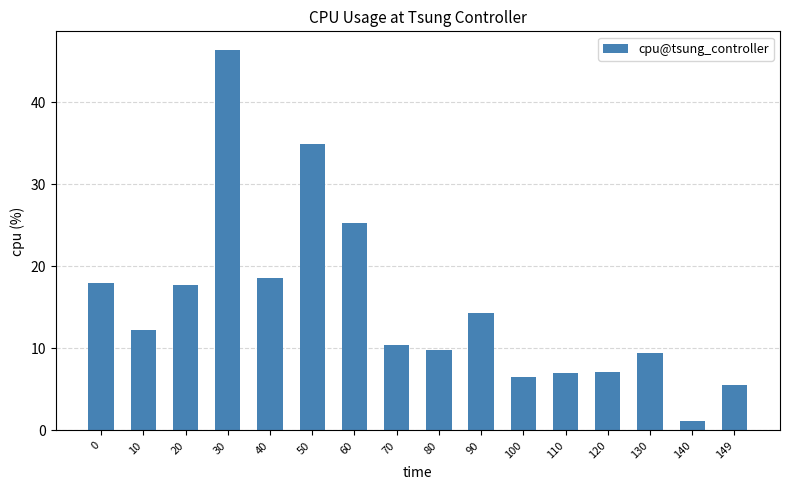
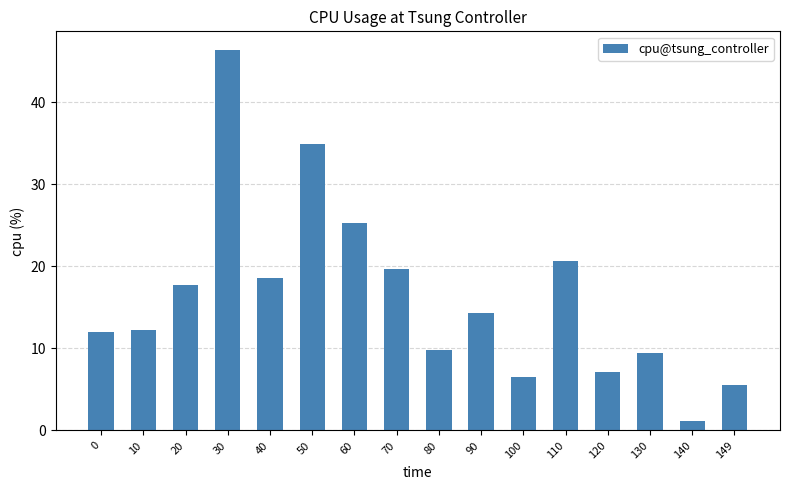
  {
-   "0": 18,
+   "0": 12,
    "10": 12,
    "20": 18,
    "30": 46,
    "40": 19,
    "50": 35,
    "60": 25,
-   "70": 10,
+   "70": 20,
    "80": 10,
    "90": 14,
    "100": 7,
-   "110": 7,
+   "110": 21,
    "120": 7,
    "130": 10,
    "140": 1,
    "149": 5
  }
